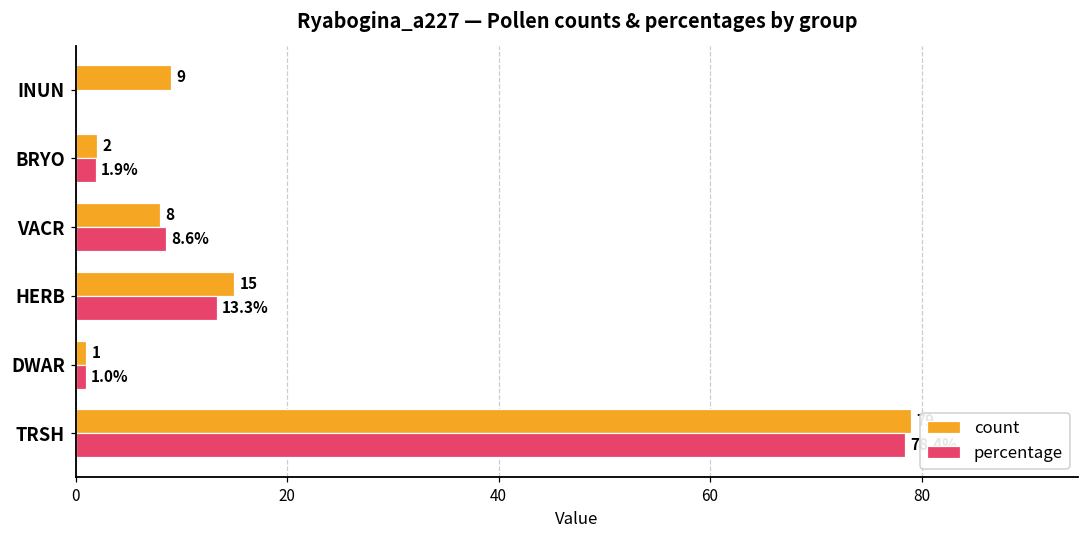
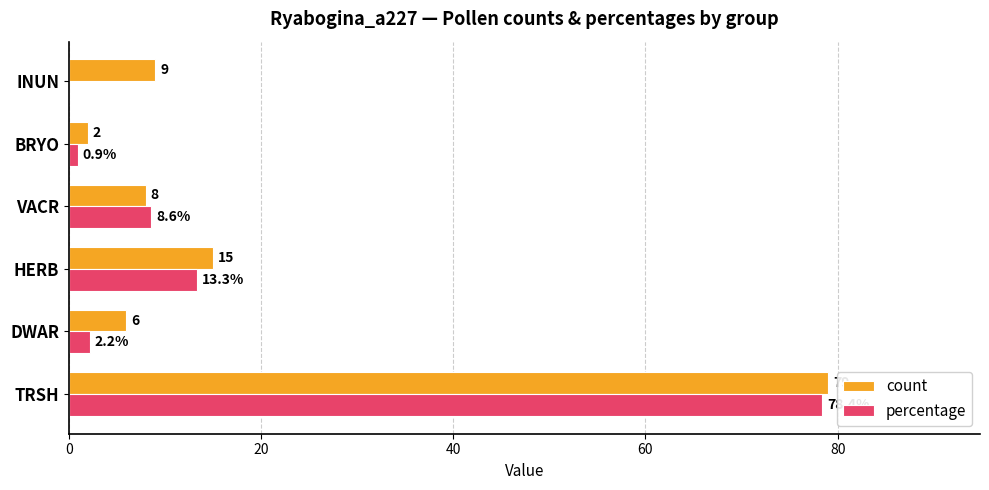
  {
    "count": {
      "INUN": "9",
      "BRYO": "2",
      "VACR": "8",
      "HERB": "15",
-     "DWAR": "1"
+     "DWAR": "6"
    },
    "percentage": {
-     "BRYO": "1.9%",
+     "BRYO": "0.9%",
      "VACR": "8.6%",
      "HERB": "13.3%",
-     "DWAR": "1.0%"
+     "DWAR": "2.2%"
    }
  }
